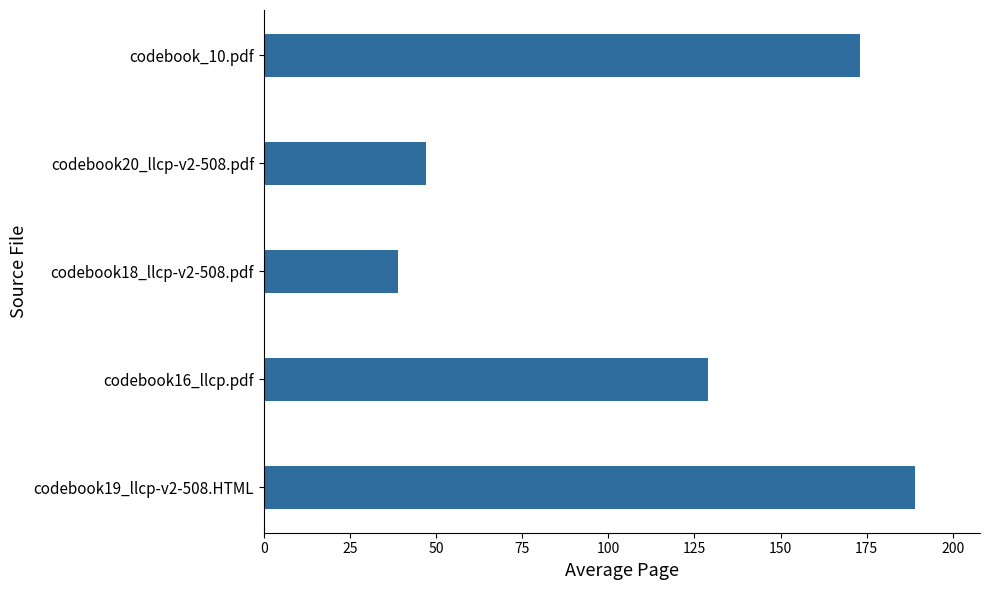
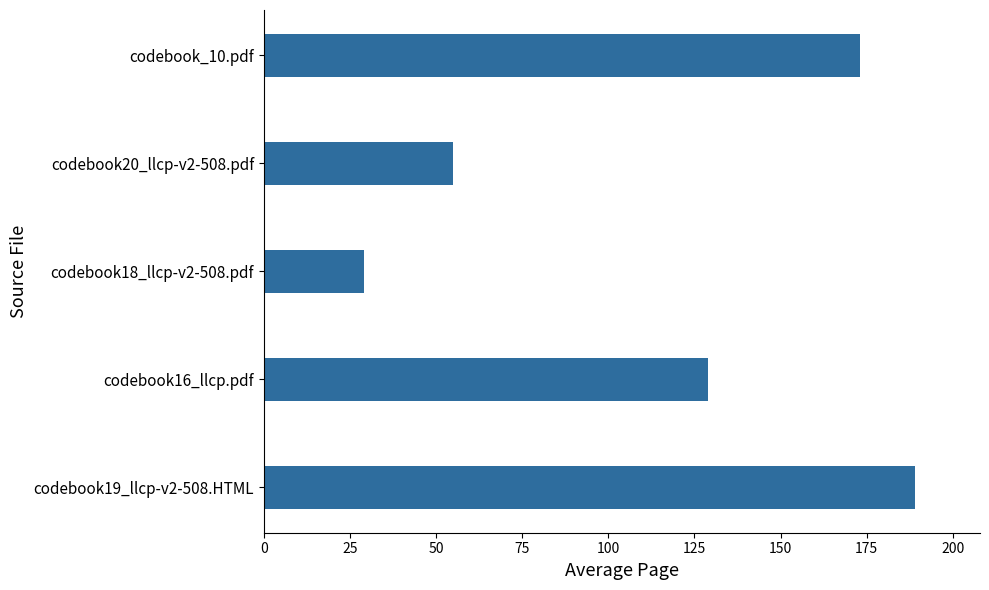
  {
    "codebook_10.pdf": 173,
-   "codebook20_llcp-v2-508.pdf": 47,
-   "codebook18_llcp-v2-508.pdf": 39,
+   "codebook20_llcp-v2-508.pdf": 55,
+   "codebook18_llcp-v2-508.pdf": 29,
    "codebook16_llcp.pdf": 129,
    "codebook19_llcp-v2-508.HTML": 189
  }
